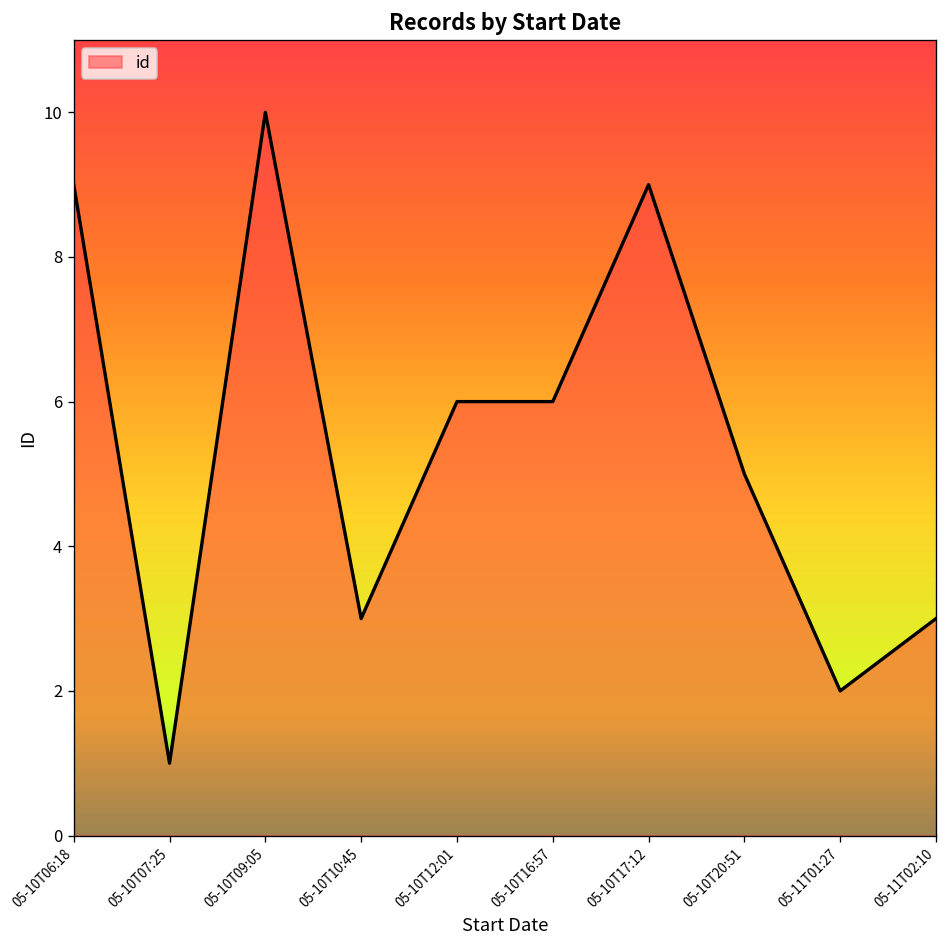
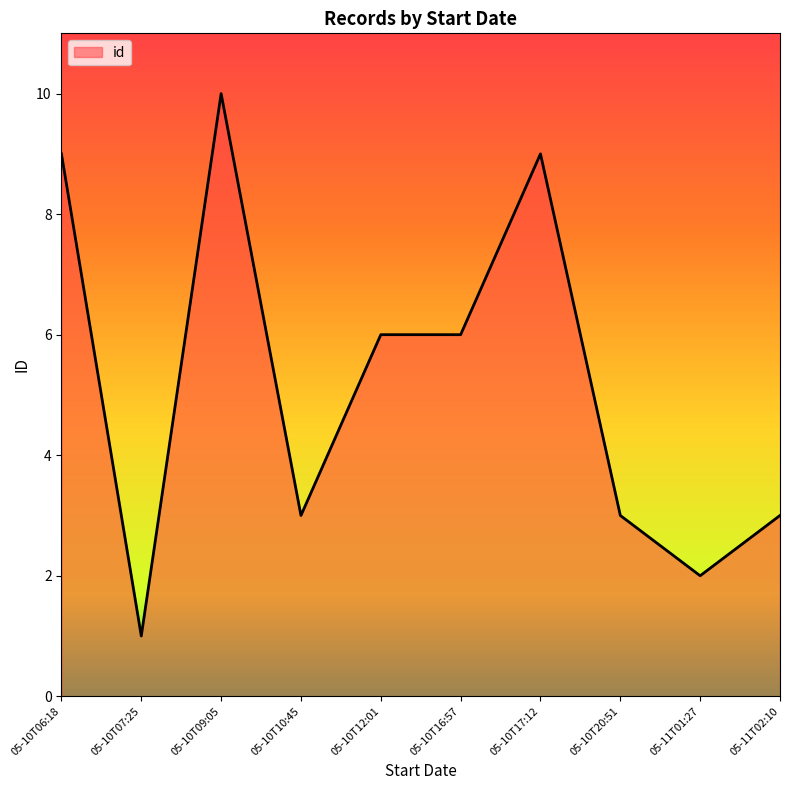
  {
    "05-10T06:18": 9,
    "05-10T07:25": 1,
    "05-10T09:05": 10,
    "05-10T10:45": 3,
    "05-10T12:01": 6,
    "05-10T16:57": 6,
    "05-10T17:12": 9,
-   "05-10T20:51": 5,
+   "05-10T20:51": 3,
    "05-11T01:27": 2,
    "05-11T02:10": 3
  }
